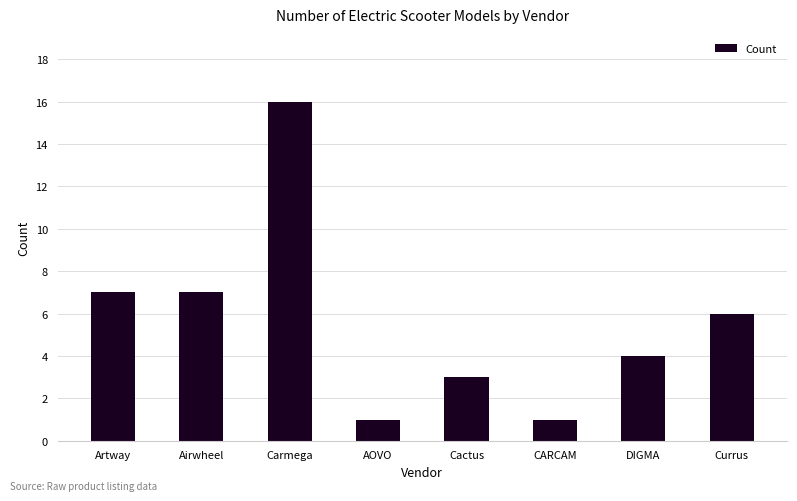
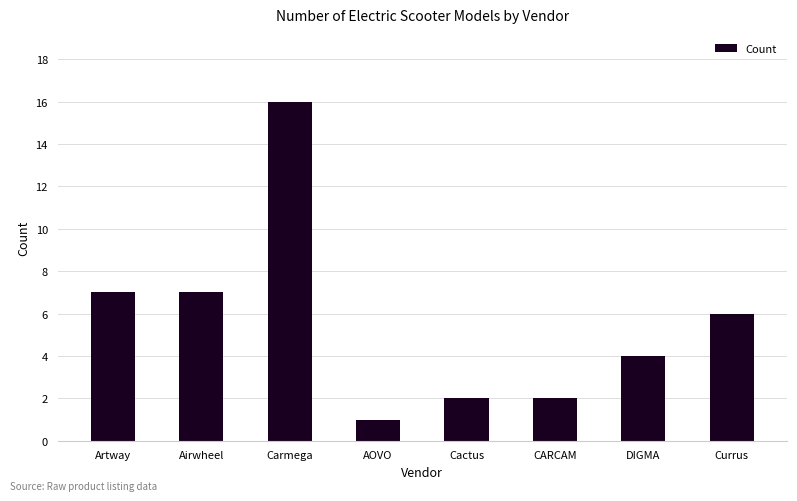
  {
    "Artway": 7,
    "Airwheel": 7,
    "Carmega": 16,
    "AOVO": 1,
-   "Cactus": 3,
-   "CARCAM": 1,
+   "Cactus": 2,
+   "CARCAM": 2,
    "DIGMA": 4,
    "Currus": 6
  }
